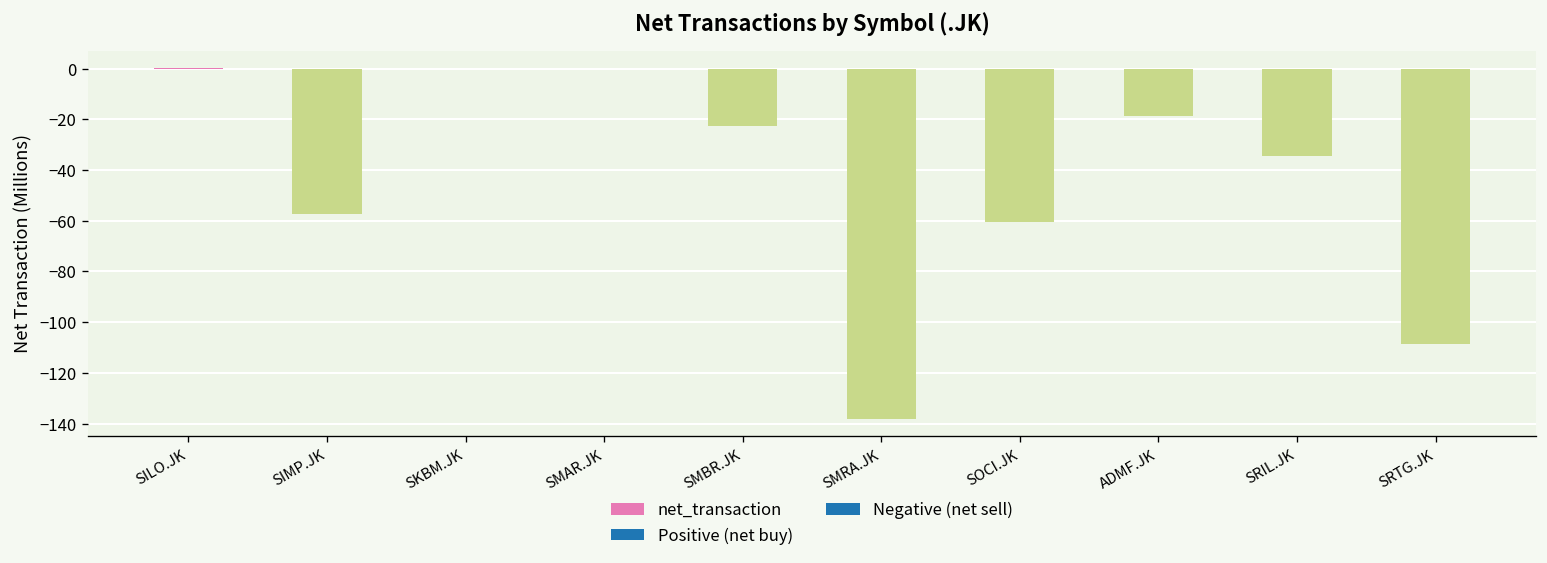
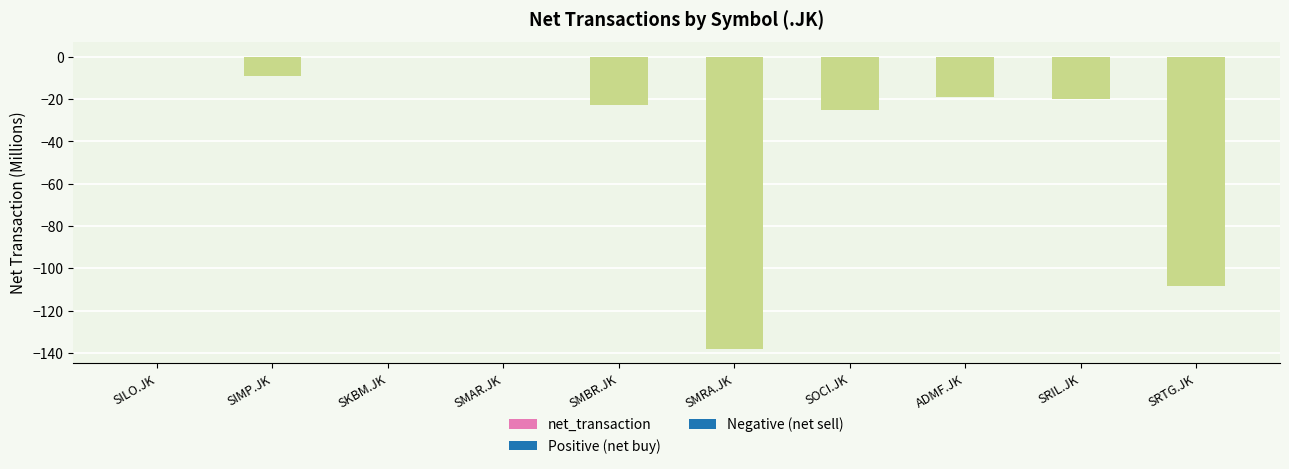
  {
-   "SIMP.JK": -57,
+   "SIMP.JK": -9,
    "SMBR.JK": -23,
    "SMRA.JK": -138,
-   "SOCI.JK": -60,
+   "SOCI.JK": -25,
    "ADMF.JK": -19,
-   "SRIL.JK": -35,
+   "SRIL.JK": -20,
    "SRTG.JK": -109
  }
